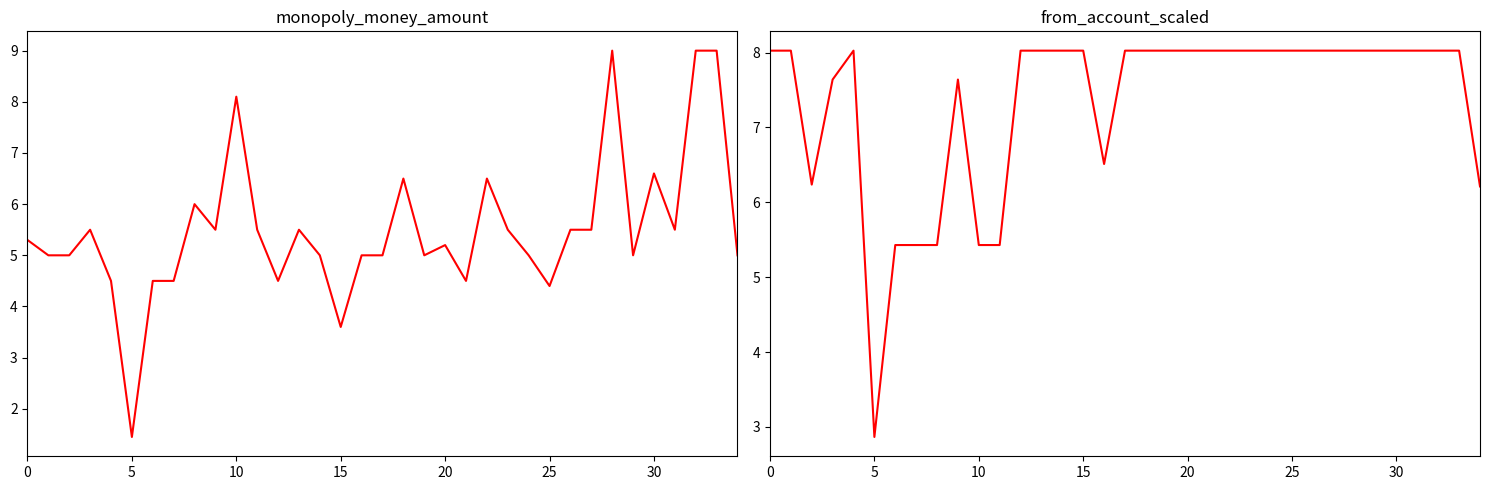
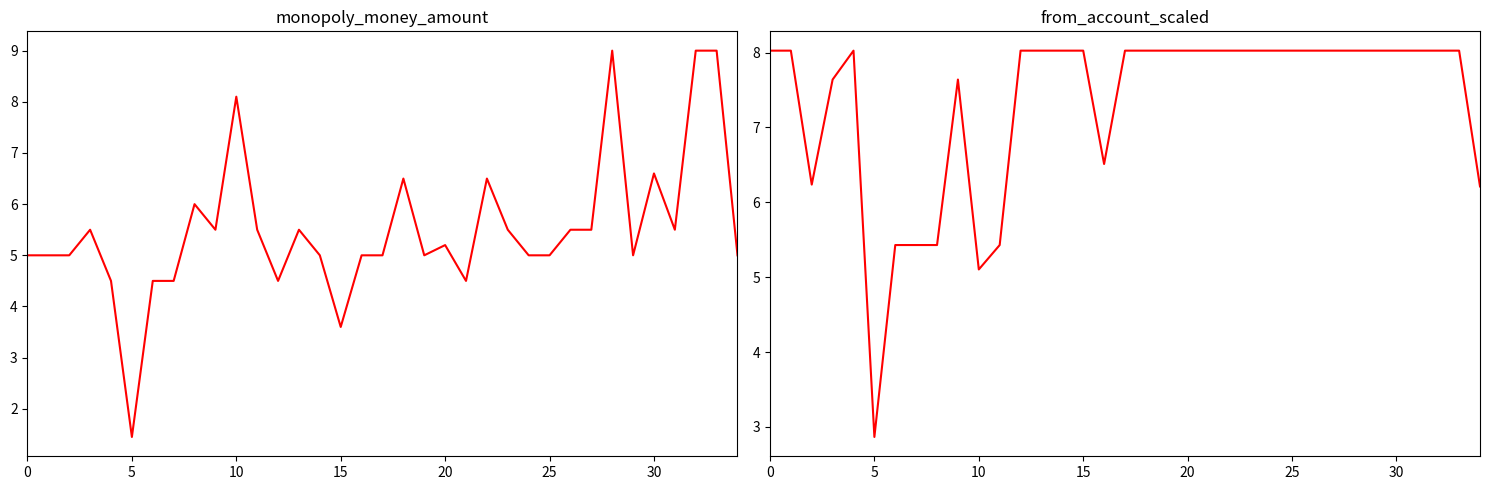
  {
    "monopoly_money_amount": {
-     "0": 5.3,
+     "0": 5.0,
      "5": 1.5,
      "10": 8.1,
      "15": 3.6,
      "20": 5.2,
-     "25": 4.4,
+     "25": 5.0,
      "30": 6.6
    },
    "from_account_scaled": {
      "0": 8.0,
      "5": 2.9,
-     "10": 5.4,
+     "10": 5.1,
      "15": 8.0,
      "20": 8.0,
      "25": 8.0,
      "30": 8.0
    }
  }
